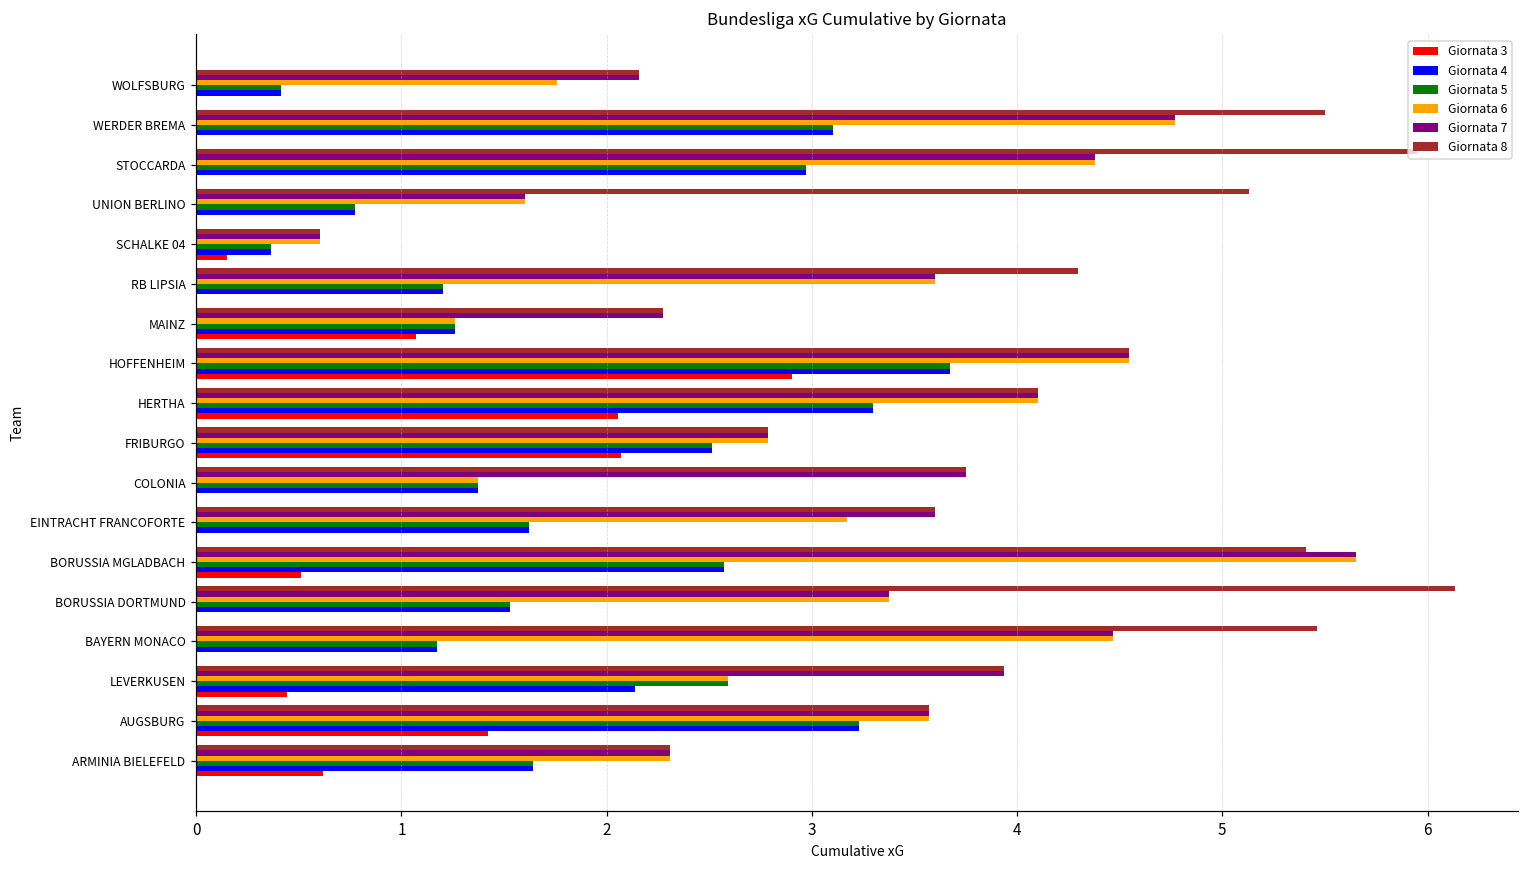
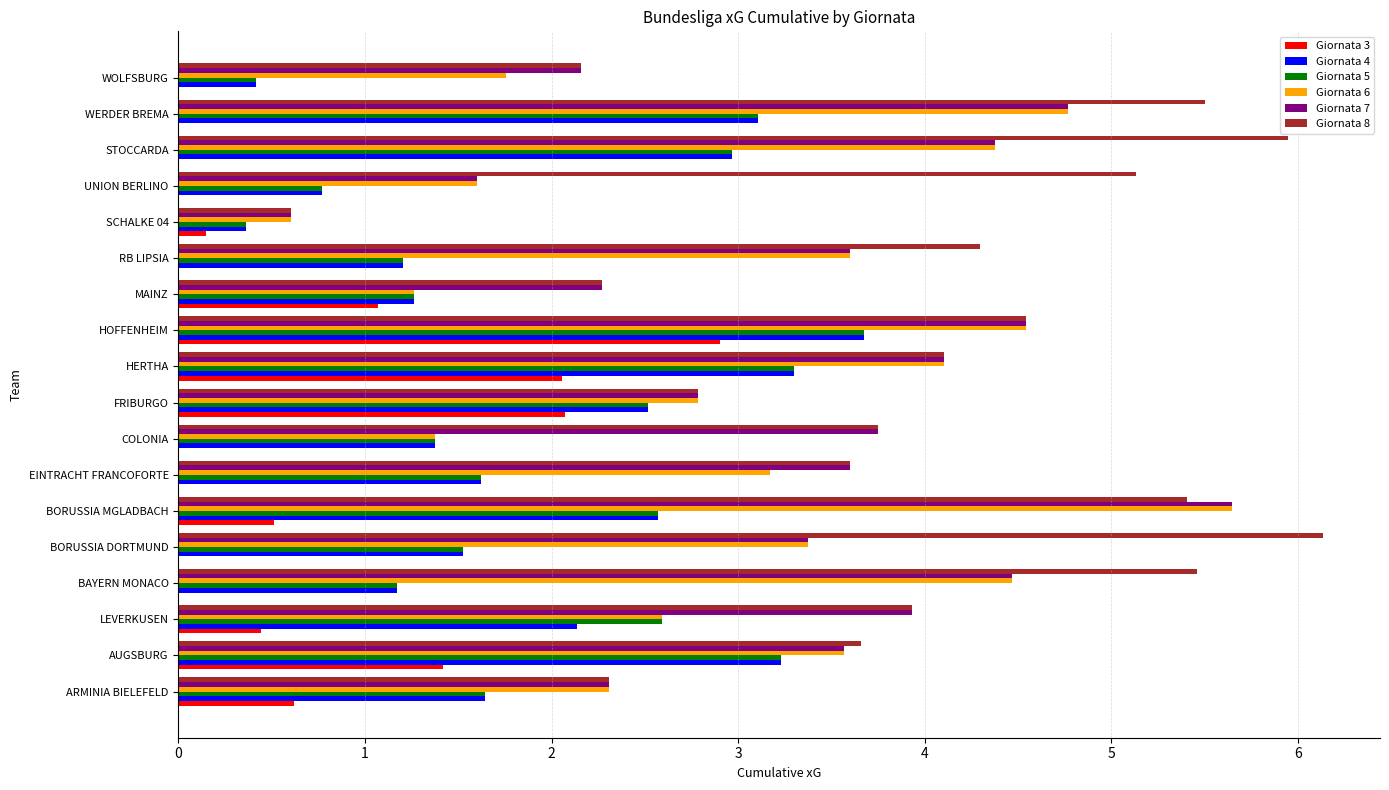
  {
    "Giornata 3": {
      "WOLFSBURG": 0.00,
      "WERDER BREMA": 0.00,
      "STOCCARDA": 0.00,
      "UNION BERLINO": 0.00,
      "SCHALKE 04": 0.15,
      "RB LIPSIA": 0.00,
      "MAINZ": 1.07,
      "HOFFENHEIM": 2.90,
      "HERTHA": 2.05,
      "FRIBURGO": 2.07,
      "COLONIA": 0.00,
      "EINTRACHT FRANCOFORTE": 0.00,
      "BORUSSIA MGLADBACH": 0.51,
      "BORUSSIA DORTMUND": 0.00,
      "BAYERN MONACO": 0.00,
      "LEVERKUSEN": 0.44,
      "AUGSBURG": 1.42,
      "ARMINIA BIELEFELD": 0.62
    },
    "Giornata 4": {
      "WOLFSBURG": 0.41,
      "WERDER BREMA": 3.10,
      "STOCCARDA": 2.97,
      "UNION BERLINO": 0.77,
      "SCHALKE 04": 0.36,
      "RB LIPSIA": 1.20,
      "MAINZ": 1.26,
      "HOFFENHEIM": 3.67,
      "HERTHA": 3.30,
      "FRIBURGO": 2.52,
      "COLONIA": 1.37,
      "EINTRACHT FRANCOFORTE": 1.62,
      "BORUSSIA MGLADBACH": 2.57,
      "BORUSSIA DORTMUND": 1.53,
      "BAYERN MONACO": 1.17,
      "LEVERKUSEN": 2.14,
      "AUGSBURG": 3.23,
      "ARMINIA BIELEFELD": 1.64
    },
    "Giornata 5": {
      "WOLFSBURG": 0.41,
      "WERDER BREMA": 3.10,
      "STOCCARDA": 2.97,
      "UNION BERLINO": 0.77,
      "SCHALKE 04": 0.36,
      "RB LIPSIA": 1.20,
      "MAINZ": 1.26,
      "HOFFENHEIM": 3.67,
      "HERTHA": 3.30,
      "FRIBURGO": 2.52,
      "COLONIA": 1.37,
      "EINTRACHT FRANCOFORTE": 1.62,
      "BORUSSIA MGLADBACH": 2.57,
      "BORUSSIA DORTMUND": 1.53,
      "BAYERN MONACO": 1.17,
      "LEVERKUSEN": 2.59,
      "AUGSBURG": 3.23,
      "ARMINIA BIELEFELD": 1.64
    },
    "Giornata 6": {
      "WOLFSBURG": 1.76,
      "WERDER BREMA": 4.77,
      "STOCCARDA": 4.38,
      "UNION BERLINO": 1.60,
      "SCHALKE 04": 0.60,
      "RB LIPSIA": 3.60,
      "MAINZ": 1.26,
      "HOFFENHEIM": 4.54,
      "HERTHA": 4.10,
      "FRIBURGO": 2.79,
      "COLONIA": 1.37,
      "EINTRACHT FRANCOFORTE": 3.17,
      "BORUSSIA MGLADBACH": 5.65,
      "BORUSSIA DORTMUND": 3.37,
      "BAYERN MONACO": 4.47,
      "LEVERKUSEN": 2.59,
      "AUGSBURG": 3.57,
      "ARMINIA BIELEFELD": 2.31
    },
    "Giornata 7": {
      "WOLFSBURG": 2.16,
      "WERDER BREMA": 4.77,
      "STOCCARDA": 4.38,
      "UNION BERLINO": 1.60,
      "SCHALKE 04": 0.60,
      "RB LIPSIA": 3.60,
      "MAINZ": 2.27,
      "HOFFENHEIM": 4.54,
      "HERTHA": 4.10,
      "FRIBURGO": 2.79,
      "COLONIA": 3.75,
      "EINTRACHT FRANCOFORTE": 3.60,
      "BORUSSIA MGLADBACH": 5.65,
      "BORUSSIA DORTMUND": 3.37,
      "BAYERN MONACO": 4.47,
      "LEVERKUSEN": 3.93,
      "AUGSBURG": 3.57,
      "ARMINIA BIELEFELD": 2.31
    },
    "Giornata 8": {
      "WOLFSBURG": 2.16,
      "WERDER BREMA": 5.50,
      "STOCCARDA": 5.95,
      "UNION BERLINO": 5.13,
      "SCHALKE 04": 0.60,
      "RB LIPSIA": 4.30,
      "MAINZ": 2.27,
      "HOFFENHEIM": 4.54,
      "HERTHA": 4.10,
      "FRIBURGO": 2.79,
      "COLONIA": 3.75,
      "EINTRACHT FRANCOFORTE": 3.60,
      "BORUSSIA MGLADBACH": 5.41,
      "BORUSSIA DORTMUND": 6.13,
      "BAYERN MONACO": 5.46,
      "LEVERKUSEN": 3.93,
-     "AUGSBURG": 3.57,
+     "AUGSBURG": 3.66,
      "ARMINIA BIELEFELD": 2.31
    }
  }
